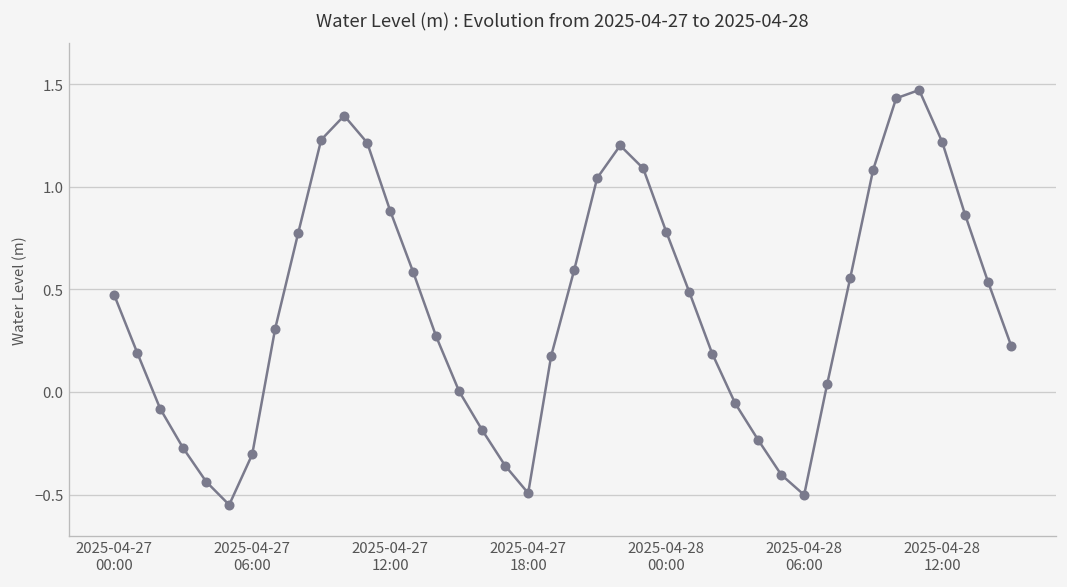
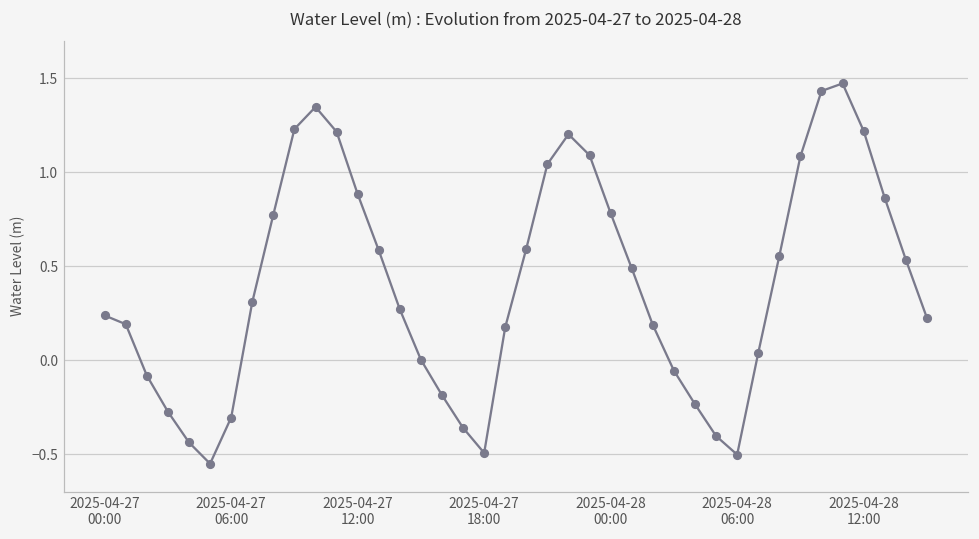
  {
-   "2025-04-27 00:00": 0.47,
+   "2025-04-27 00:00": 0.24,
    "2025-04-27 06:00": -0.30,
    "2025-04-27 12:00": 0.88,
    "2025-04-27 18:00": -0.49,
    "2025-04-28 00:00": 0.78,
    "2025-04-28 06:00": -0.50,
    "2025-04-28 12:00": 1.22
  }
